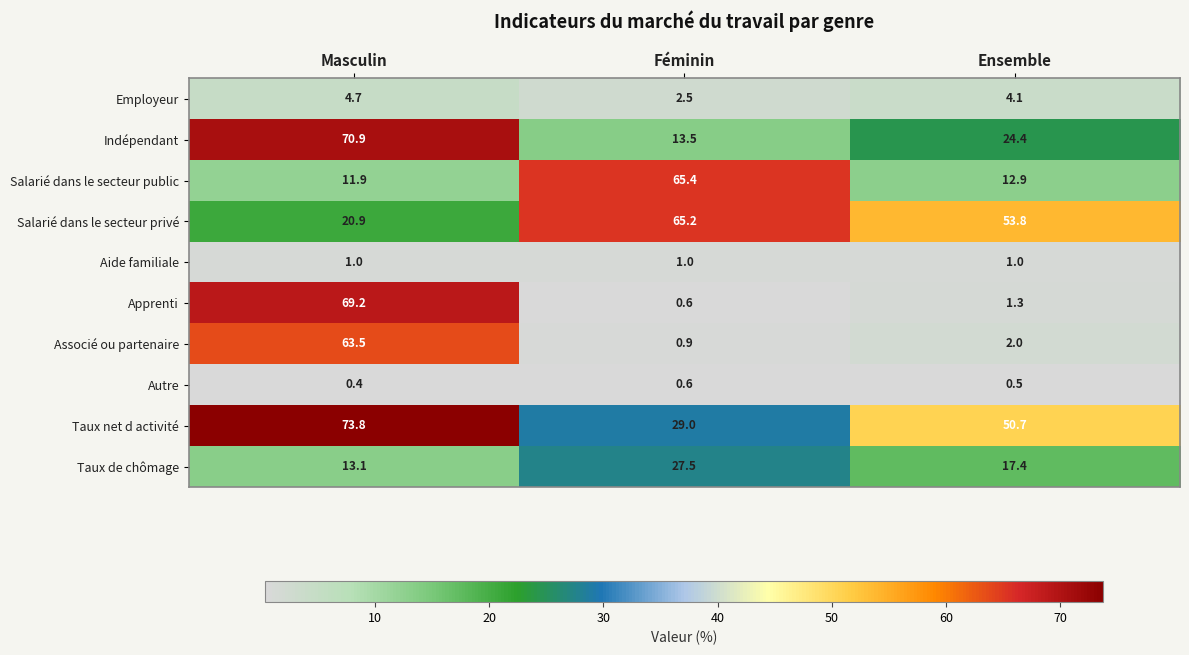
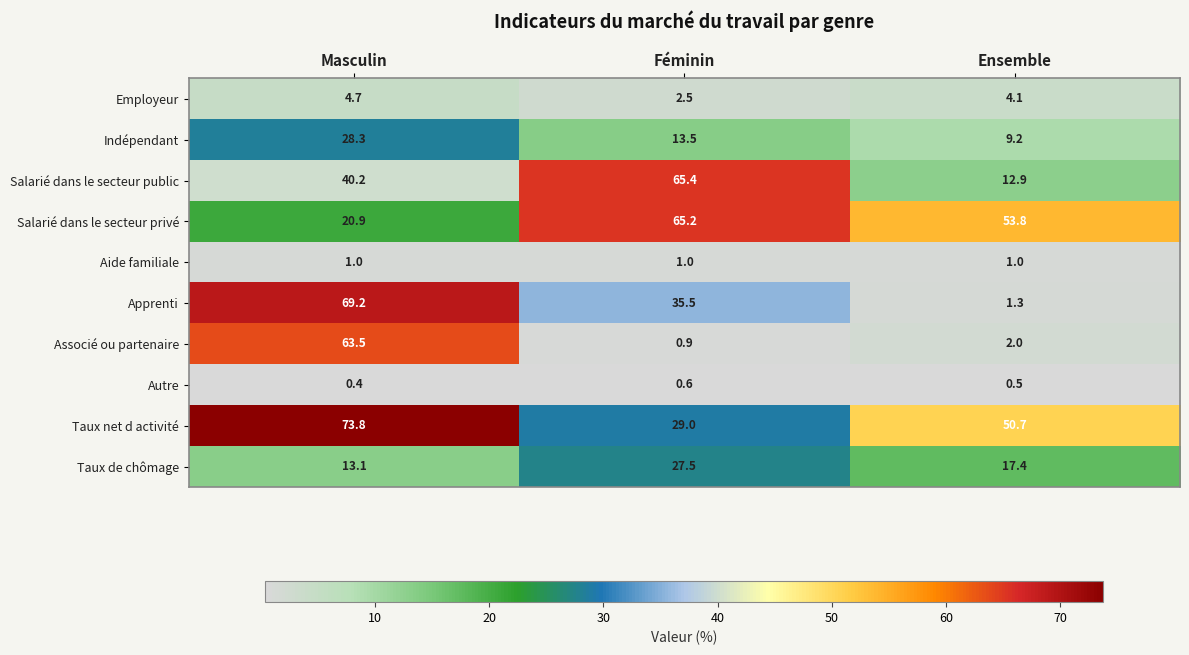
  {
    "Employeur": {
      "Masculin": 4.7,
      "Féminin": 2.5,
      "Ensemble": 4.1
    },
    "Indépendant": {
-     "Masculin": 70.9,
+     "Masculin": 28.3,
      "Féminin": 13.5,
-     "Ensemble": 24.4
+     "Ensemble": 9.2
    },
    "Salarié dans le secteur public": {
-     "Masculin": 11.9,
+     "Masculin": 40.2,
      "Féminin": 65.4,
      "Ensemble": 12.9
    },
    "Salarié dans le secteur privé": {
      "Masculin": 20.9,
      "Féminin": 65.2,
      "Ensemble": 53.8
    },
    "Aide familiale": {
      "Masculin": 1.0,
      "Féminin": 1.0,
      "Ensemble": 1.0
    },
    "Apprenti": {
      "Masculin": 69.2,
-     "Féminin": 0.6,
+     "Féminin": 35.5,
      "Ensemble": 1.3
    },
    "Associé ou partenaire": {
      "Masculin": 63.5,
      "Féminin": 0.9,
      "Ensemble": 2.0
    },
    "Autre": {
      "Masculin": 0.4,
      "Féminin": 0.6,
      "Ensemble": 0.5
    },
    "Taux net d activité": {
      "Masculin": 73.8,
      "Féminin": 29.0,
      "Ensemble": 50.7
    },
    "Taux de chômage": {
      "Masculin": 13.1,
      "Féminin": 27.5,
      "Ensemble": 17.4
    }
  }
